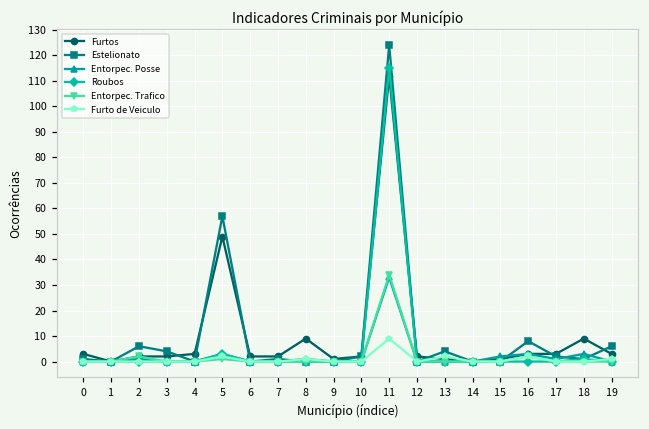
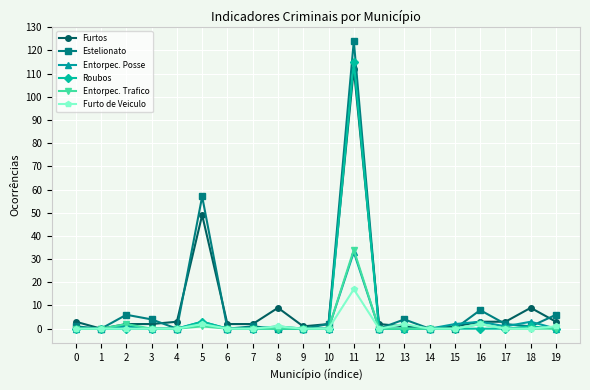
  {
    "Furto de Veiculo": {
-     "11": 9
+     "11": 17
    }
  }
